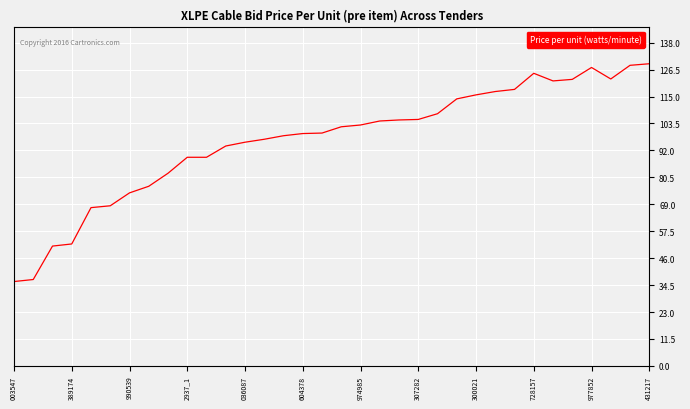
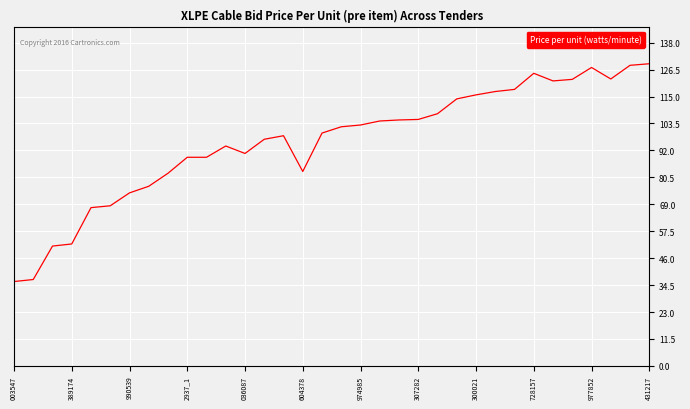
  {
    "003547": 36,
    "389174": 52,
    "990539": 74,
    "2937_1": 89,
-   "036087": 96,
-   "604378": 99,
+   "036087": 91,
+   "604378": 83,
    "974985": 103,
    "307282": 105,
    "300021": 116,
    "728157": 125,
    "977852": 127,
    "431217": 129
  }
